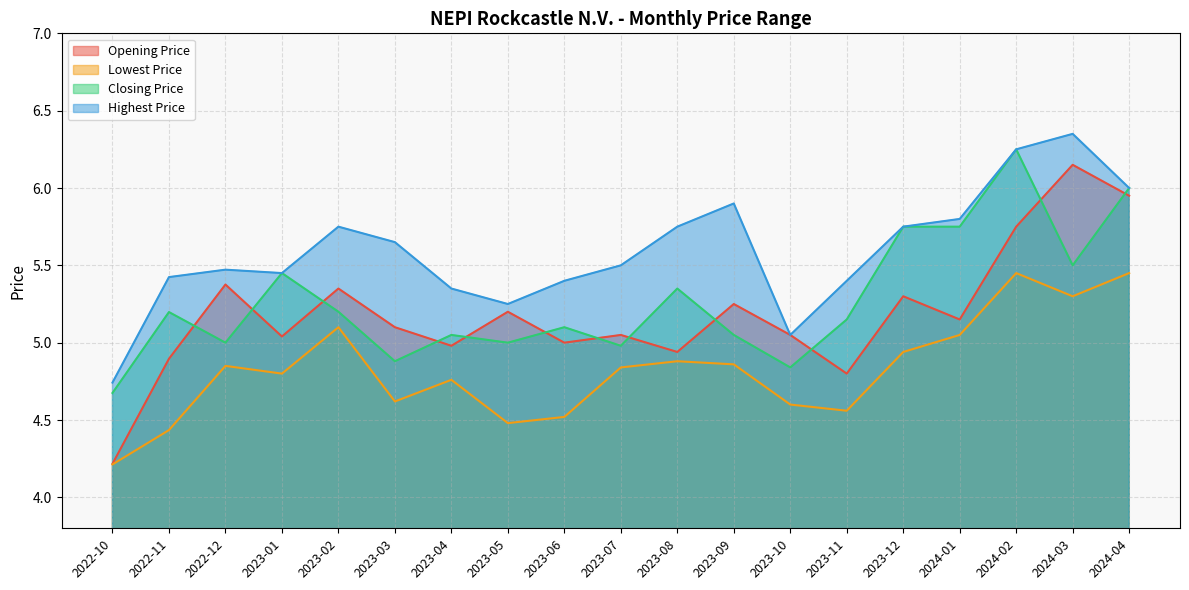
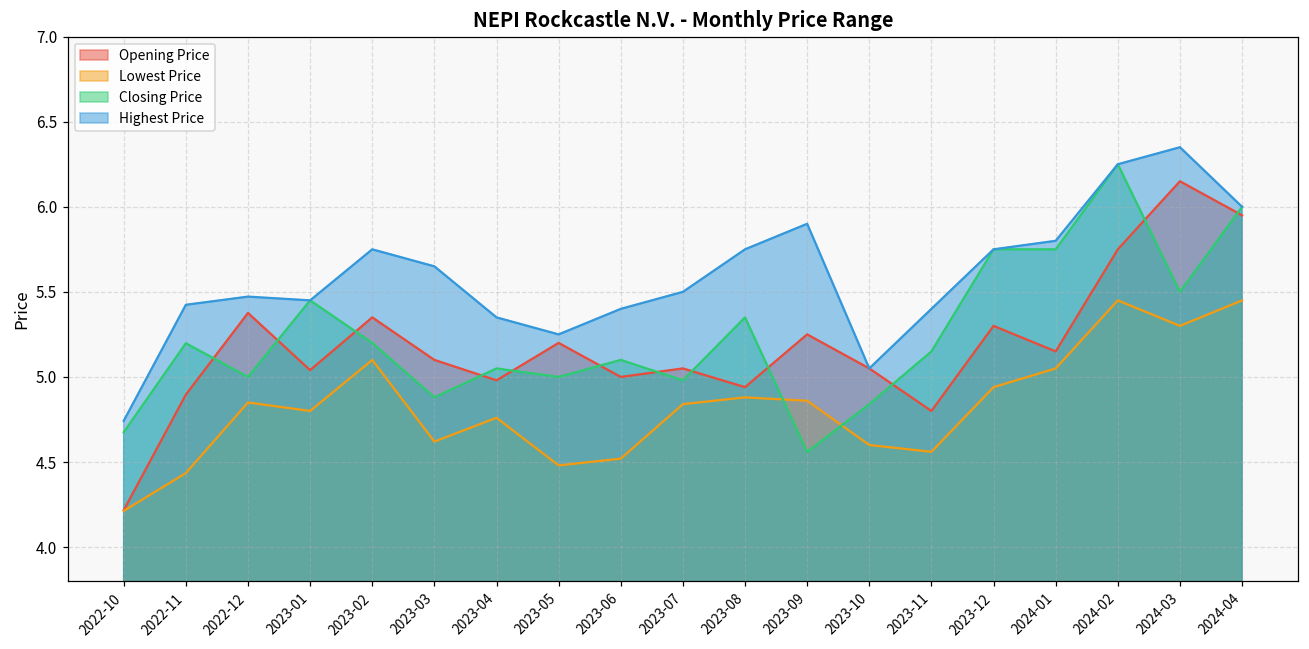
  {
    "Opening Price": {
      "2022-11": 4.90,
      "2022-12": 5.38,
      "2023-01": 5.04,
      "2023-02": 5.35,
      "2023-03": 5.10,
      "2023-04": 4.98,
      "2023-05": 5.20,
      "2023-06": 5.00,
      "2023-07": 5.05,
      "2023-08": 4.94,
      "2023-09": 5.25,
      "2023-11": 4.80,
      "2023-12": 5.30,
      "2024-01": 5.15,
      "2024-02": 5.75,
      "2024-03": 6.15,
      "2024-04": 5.95
    },
    "Lowest Price": {
      "2022-11": 4.43,
      "2022-12": 4.85,
      "2023-01": 4.80,
      "2023-02": 5.10,
      "2023-03": 4.62,
      "2023-04": 4.76,
      "2023-05": 4.48,
      "2023-06": 4.52,
      "2023-07": 4.84,
      "2023-08": 4.88,
      "2023-09": 4.86,
      "2023-10": 4.60,
      "2023-11": 4.56,
      "2023-12": 4.94,
      "2024-01": 5.05,
      "2024-02": 5.45,
      "2024-03": 5.30,
      "2024-04": 5.45
    },
    "Closing Price": {
      "2022-10": 4.68,
      "2022-11": 5.20,
      "2022-12": 5.00,
      "2023-02": 5.20,
      "2023-03": 4.88,
      "2023-04": 5.05,
      "2023-05": 5.00,
      "2023-06": 5.10,
      "2023-07": 4.98,
      "2023-08": 5.35,
-     "2023-09": 5.05,
+     "2023-09": 4.56,
      "2023-10": 4.84,
      "2023-11": 5.15,
      "2024-01": 5.75,
      "2024-03": 5.50
    },
    "Highest Price": {
      "2022-10": 4.74,
      "2022-11": 5.42,
      "2022-12": 5.47,
      "2023-02": 5.75,
      "2023-03": 5.65,
      "2023-04": 5.35,
      "2023-05": 5.25,
      "2023-06": 5.40,
      "2023-07": 5.50,
      "2023-08": 5.75,
      "2023-09": 5.90,
      "2023-11": 5.40,
      "2024-01": 5.80,
      "2024-03": 6.35
    }
  }
